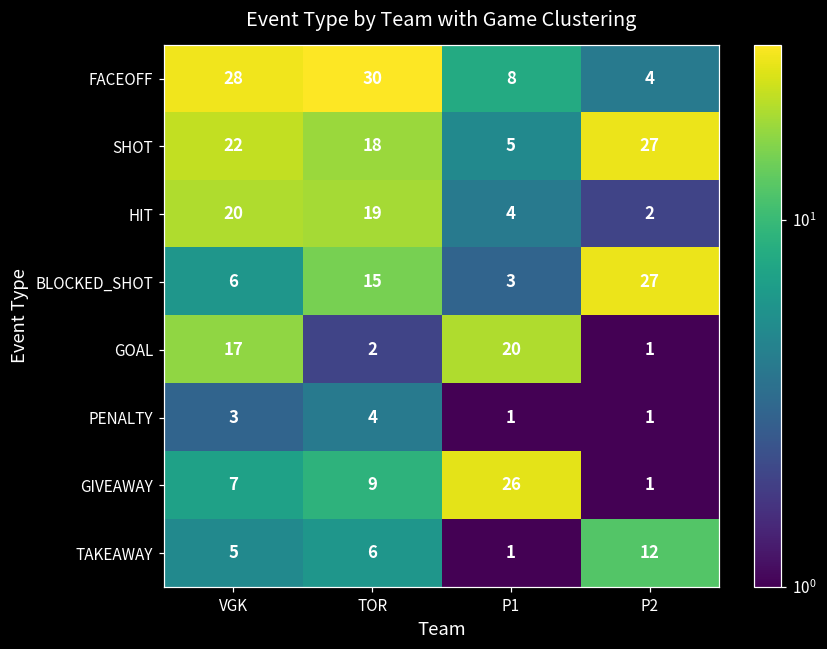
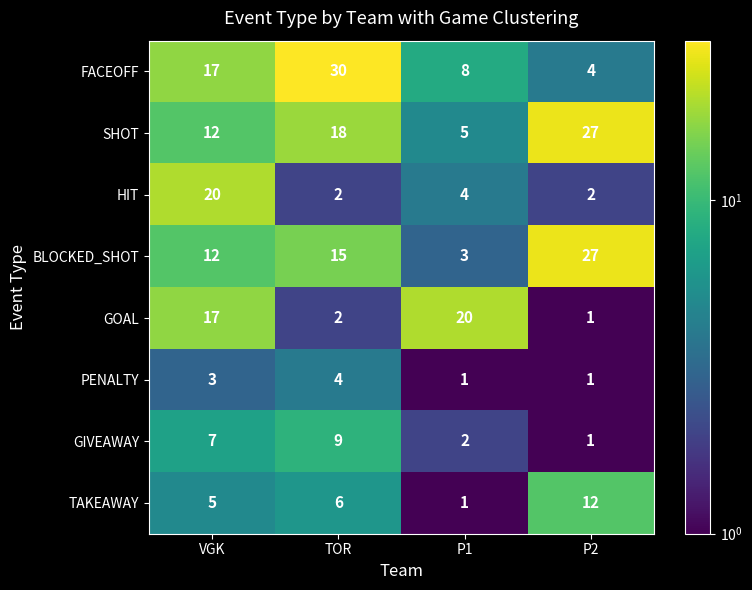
  {
    "FACEOFF": {
-     "VGK": 28,
+     "VGK": 17,
      "TOR": 30,
      "P1": 8,
      "P2": 4
    },
    "SHOT": {
-     "VGK": 22,
+     "VGK": 12,
      "TOR": 18,
      "P1": 5,
      "P2": 27
    },
    "HIT": {
      "VGK": 20,
-     "TOR": 19,
+     "TOR": 2,
      "P1": 4,
      "P2": 2
    },
    "BLOCKED_SHOT": {
-     "VGK": 6,
+     "VGK": 12,
      "TOR": 15,
      "P1": 3,
      "P2": 27
    },
    "GOAL": {
      "VGK": 17,
      "TOR": 2,
      "P1": 20,
      "P2": 1
    },
    "PENALTY": {
      "VGK": 3,
      "TOR": 4,
      "P1": 1,
      "P2": 1
    },
    "GIVEAWAY": {
      "VGK": 7,
      "TOR": 9,
-     "P1": 26,
+     "P1": 2,
      "P2": 1
    },
    "TAKEAWAY": {
      "VGK": 5,
      "TOR": 6,
      "P1": 1,
      "P2": 12
    }
  }
